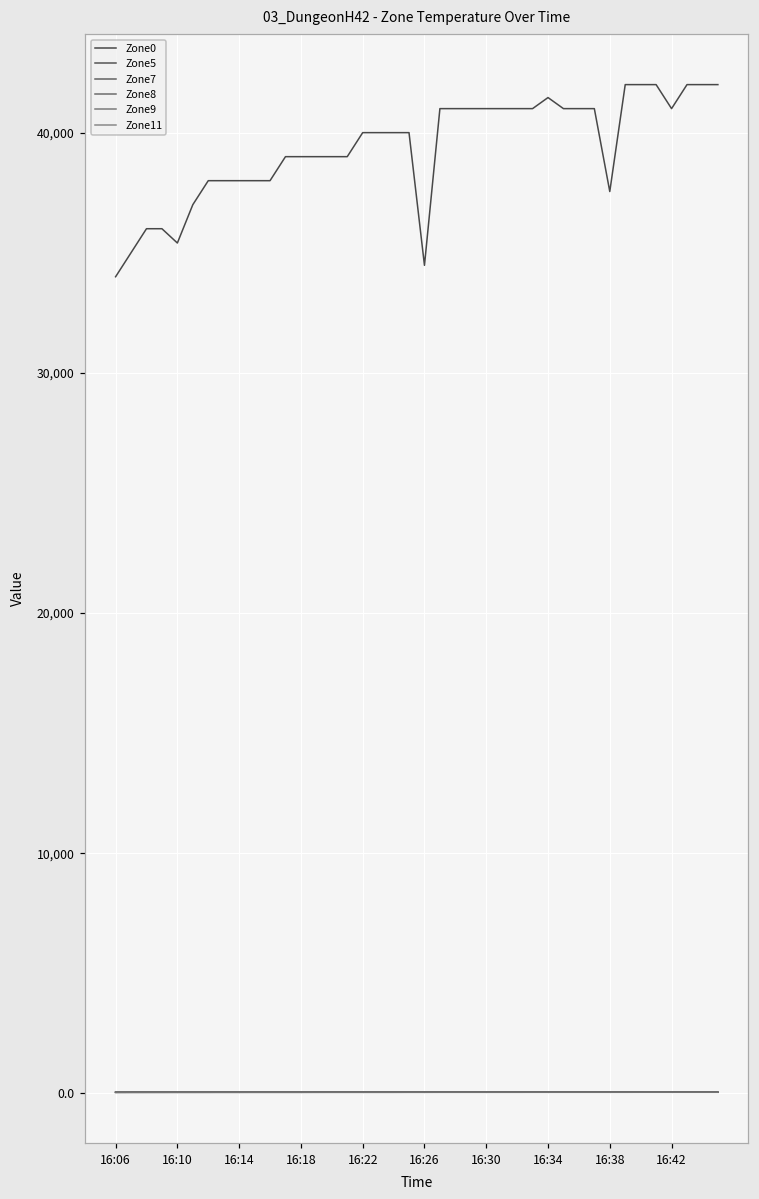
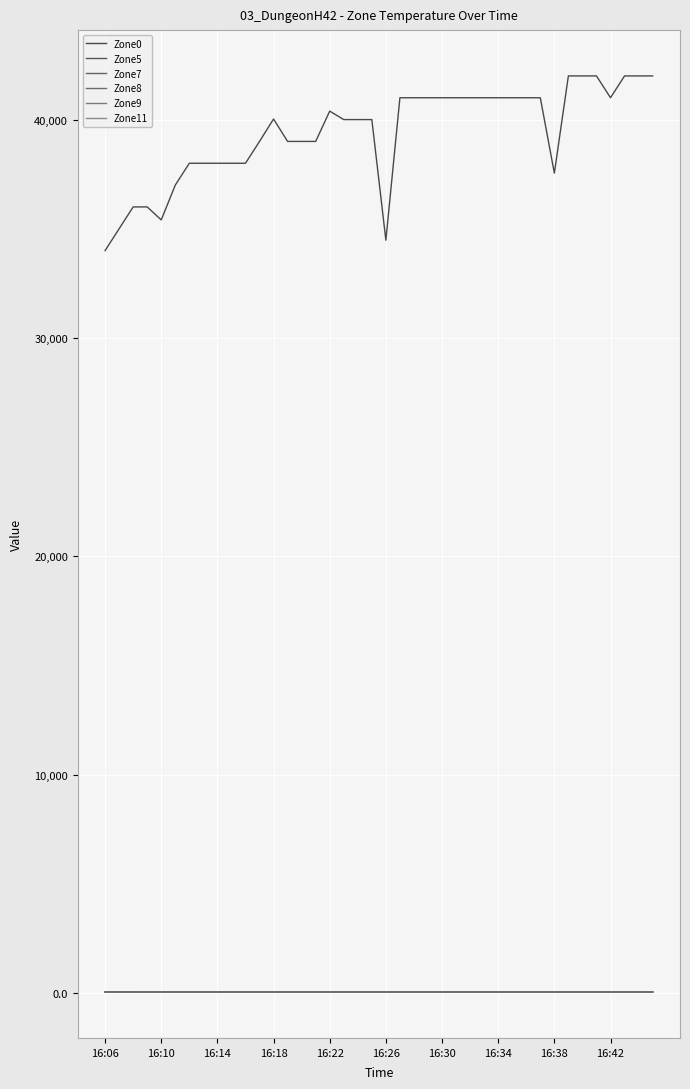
  {
    "Zone0": {
      "16:06": "34,000",
      "16:10": "35,400",
      "16:14": "38,000",
-     "16:18": "39,000",
-     "16:22": "40,000",
+     "16:18": "40,000",
+     "16:22": "40,400",
      "16:26": "34,500",
      "16:30": "41,000",
-     "16:34": "41,500",
+     "16:34": "41,000",
      "16:38": "37,500",
      "16:42": "41,000"
    },
    "Zone11": {
      "16:06": "0",
      "16:10": "0",
      "16:14": "0",
      "16:18": "0",
      "16:22": "0",
      "16:26": "0",
      "16:42": "0"
    }
  }
